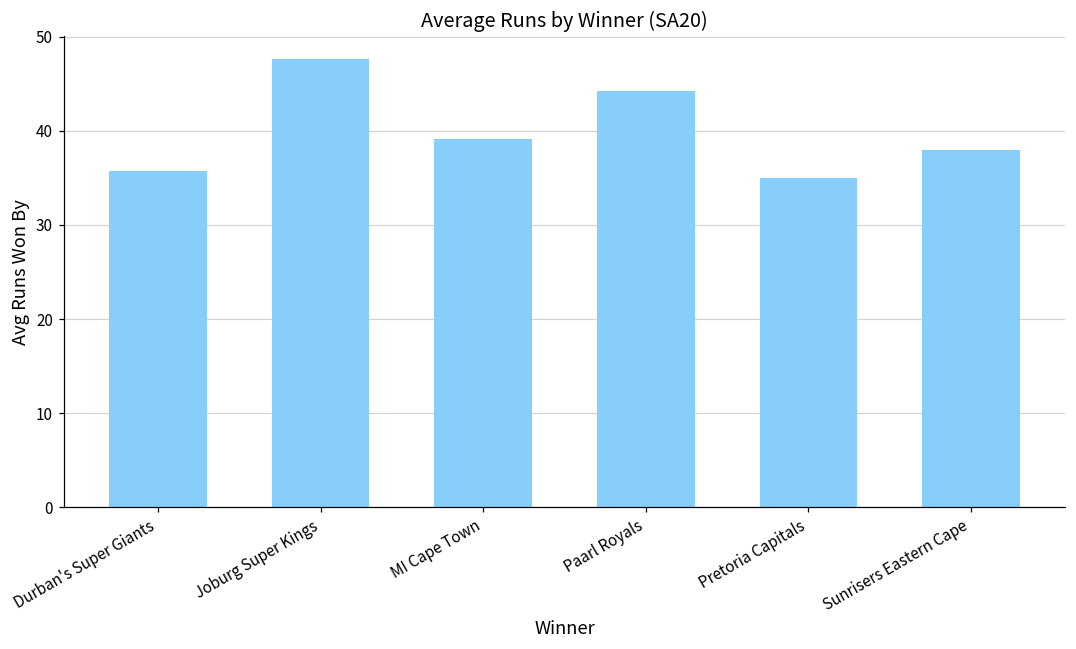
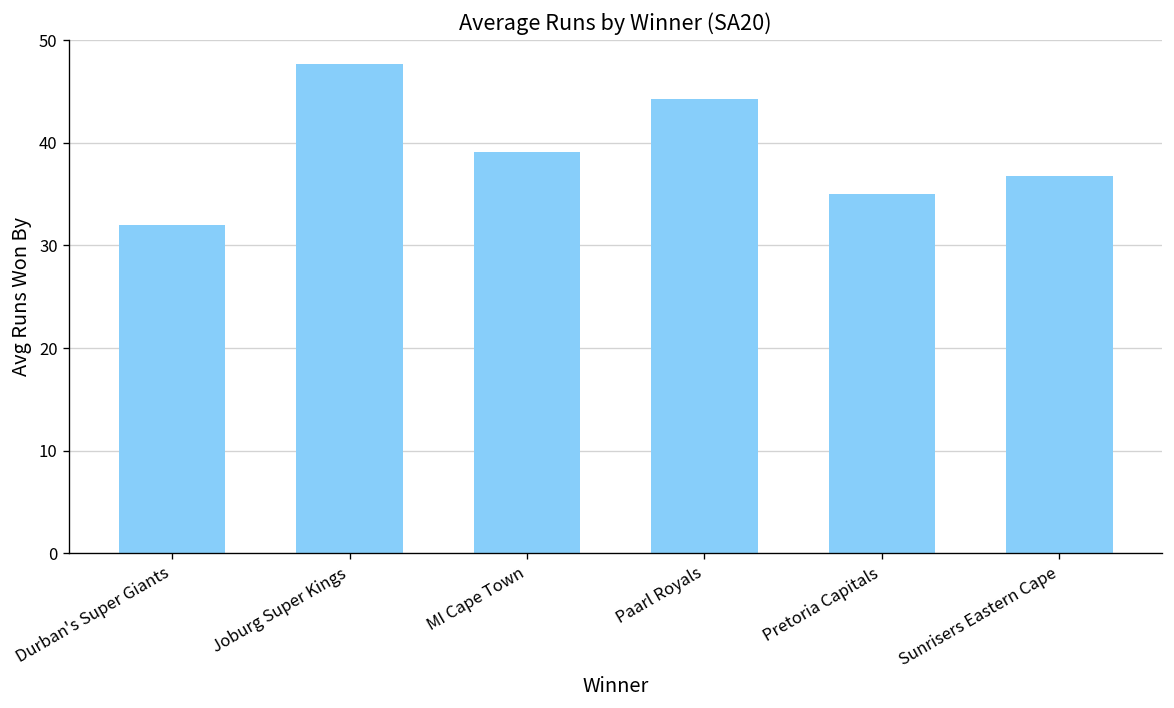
  {
-   "Durban's Super Giants": 36,
+   "Durban's Super Giants": 32,
    "Joburg Super Kings": 48,
    "MI Cape Town": 39,
    "Paarl Royals": 44,
    "Pretoria Capitals": 35,
-   "Sunrisers Eastern Cape": 38
+   "Sunrisers Eastern Cape": 37
  }
